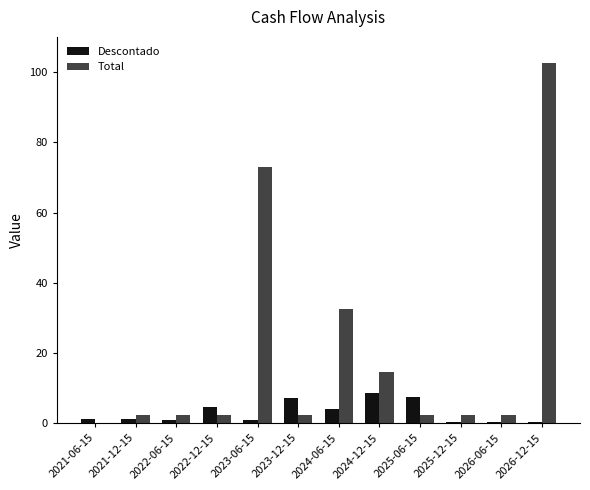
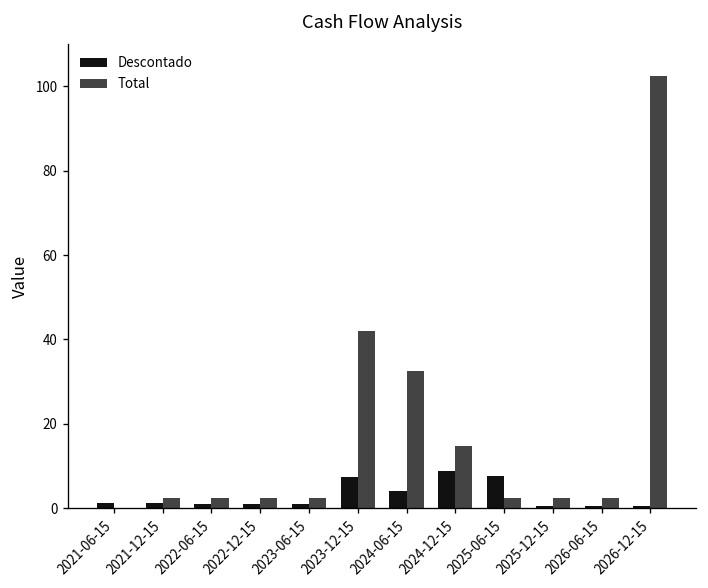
  {
    "Descontado": {
      "2021-06-15": 1,
      "2021-12-15": 1,
      "2022-06-15": 1,
-     "2022-12-15": 5,
+     "2022-12-15": 1,
      "2023-06-15": 1,
      "2023-12-15": 7,
      "2024-06-15": 4,
      "2024-12-15": 9,
      "2025-06-15": 8
    },
    "Total": {
      "2021-06-15": 0,
      "2021-12-15": 3,
      "2022-06-15": 3,
      "2022-12-15": 3,
-     "2023-06-15": 73,
-     "2023-12-15": 3,
+     "2023-06-15": 3,
+     "2023-12-15": 42,
      "2024-06-15": 33,
      "2024-12-15": 15,
      "2025-06-15": 3,
      "2025-12-15": 3,
      "2026-06-15": 3,
      "2026-12-15": 103
    }
  }
